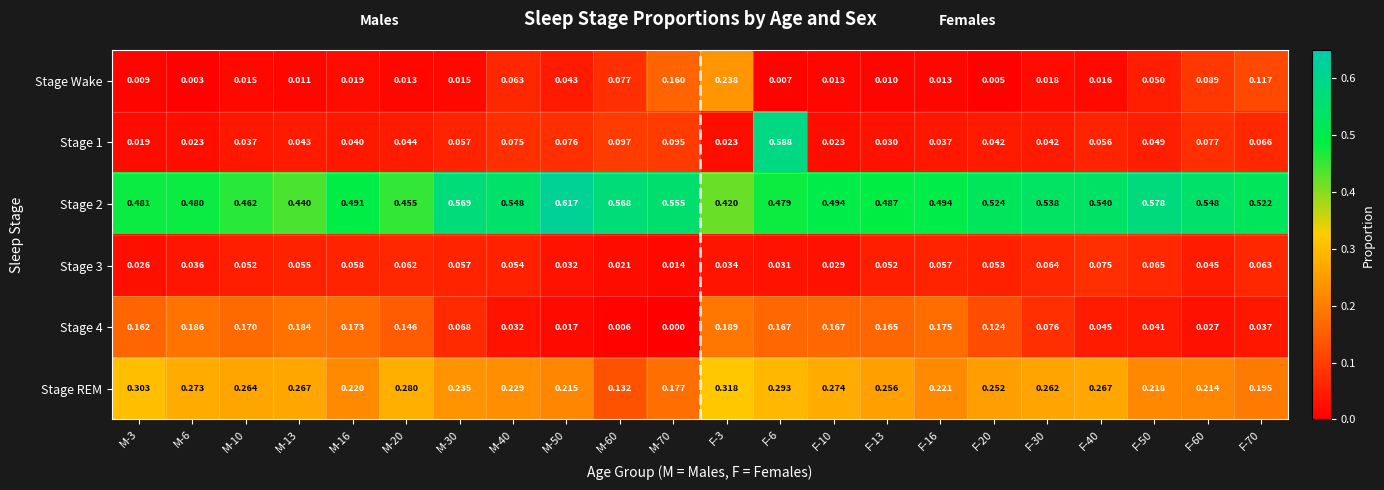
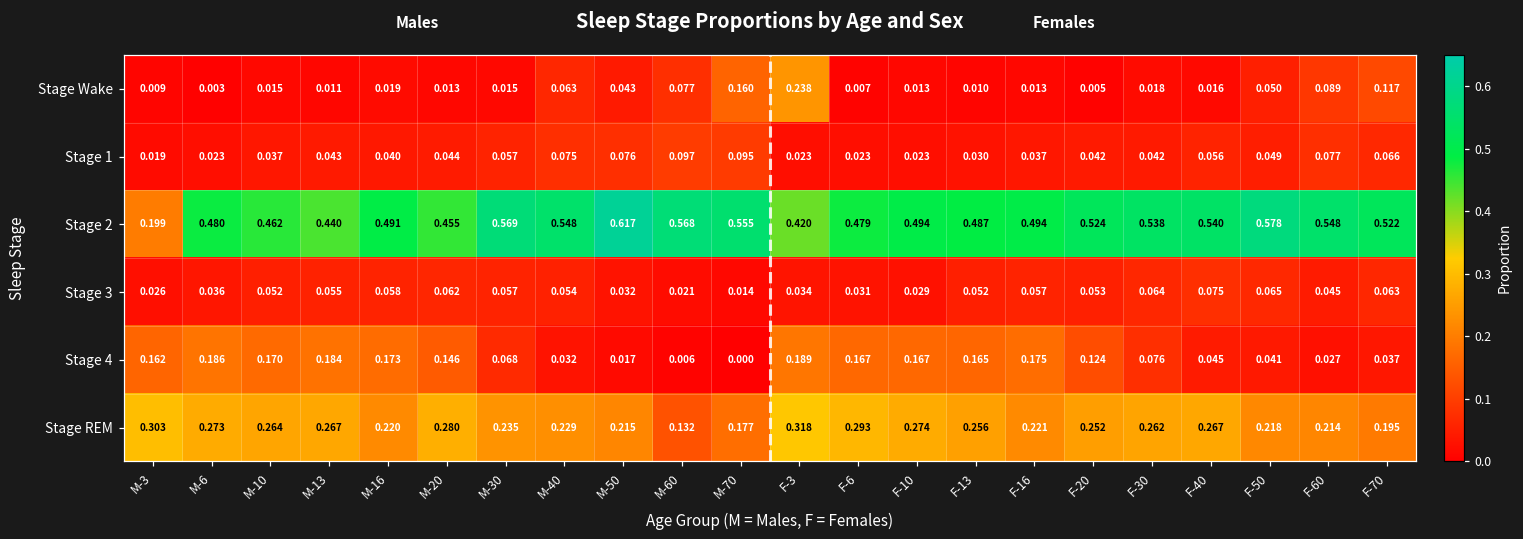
  {
    "Stage Wake": {
      "M-3": 0.009,
      "M-6": 0.003,
      "M-10": 0.015,
      "M-13": 0.011,
      "M-16": 0.019,
      "M-20": 0.013,
      "M-30": 0.015,
      "M-40": 0.063,
      "M-50": 0.043,
      "M-60": 0.077,
      "M-70": 0.160,
      "F-3": 0.238,
      "F-6": 0.007,
      "F-10": 0.013,
      "F-13": 0.010,
      "F-16": 0.013,
      "F-20": 0.005,
      "F-30": 0.018,
      "F-40": 0.016,
      "F-50": 0.050,
      "F-60": 0.089,
      "F-70": 0.117
    },
    "Stage 1": {
      "M-3": 0.019,
      "M-6": 0.023,
      "M-10": 0.037,
      "M-13": 0.043,
      "M-16": 0.040,
      "M-20": 0.044,
      "M-30": 0.057,
      "M-40": 0.075,
      "M-50": 0.076,
      "M-60": 0.097,
      "M-70": 0.095,
      "F-3": 0.023,
-     "F-6": 0.588,
+     "F-6": 0.023,
      "F-10": 0.023,
      "F-13": 0.030,
      "F-16": 0.037,
      "F-20": 0.042,
      "F-30": 0.042,
      "F-40": 0.056,
      "F-50": 0.049,
      "F-60": 0.077,
      "F-70": 0.066
    },
    "Stage 2": {
-     "M-3": 0.481,
+     "M-3": 0.199,
      "M-6": 0.480,
      "M-10": 0.462,
      "M-13": 0.440,
      "M-16": 0.491,
      "M-20": 0.455,
      "M-30": 0.569,
      "M-40": 0.548,
      "M-50": 0.617,
      "M-60": 0.568,
      "M-70": 0.555,
      "F-3": 0.420,
      "F-6": 0.479,
      "F-10": 0.494,
      "F-13": 0.487,
      "F-16": 0.494,
      "F-20": 0.524,
      "F-30": 0.538,
      "F-40": 0.540,
      "F-50": 0.578,
      "F-60": 0.548,
      "F-70": 0.522
    },
    "Stage 3": {
      "M-3": 0.026,
      "M-6": 0.036,
      "M-10": 0.052,
      "M-13": 0.055,
      "M-16": 0.058,
      "M-20": 0.062,
      "M-30": 0.057,
      "M-40": 0.054,
      "M-50": 0.032,
      "M-60": 0.021,
      "M-70": 0.014,
      "F-3": 0.034,
      "F-6": 0.031,
      "F-10": 0.029,
      "F-13": 0.052,
      "F-16": 0.057,
      "F-20": 0.053,
      "F-30": 0.064,
      "F-40": 0.075,
      "F-50": 0.065,
      "F-60": 0.045,
      "F-70": 0.063
    },
    "Stage 4": {
      "M-3": 0.162,
      "M-6": 0.186,
      "M-10": 0.170,
      "M-13": 0.184,
      "M-16": 0.173,
      "M-20": 0.146,
      "M-30": 0.068,
      "M-40": 0.032,
      "M-50": 0.017,
      "M-60": 0.006,
      "M-70": 0.000,
      "F-3": 0.189,
      "F-6": 0.167,
      "F-10": 0.167,
      "F-13": 0.165,
      "F-16": 0.175,
      "F-20": 0.124,
      "F-30": 0.076,
      "F-40": 0.045,
      "F-50": 0.041,
      "F-60": 0.027,
      "F-70": 0.037
    },
    "Stage REM": {
      "M-3": 0.303,
      "M-6": 0.273,
      "M-10": 0.264,
      "M-13": 0.267,
      "M-16": 0.220,
      "M-20": 0.280,
      "M-30": 0.235,
      "M-40": 0.229,
      "M-50": 0.215,
      "M-60": 0.132,
      "M-70": 0.177,
      "F-3": 0.318,
      "F-6": 0.293,
      "F-10": 0.274,
      "F-13": 0.256,
      "F-16": 0.221,
      "F-20": 0.252,
      "F-30": 0.262,
      "F-40": 0.267,
      "F-50": 0.218,
      "F-60": 0.214,
      "F-70": 0.195
    }
  }
